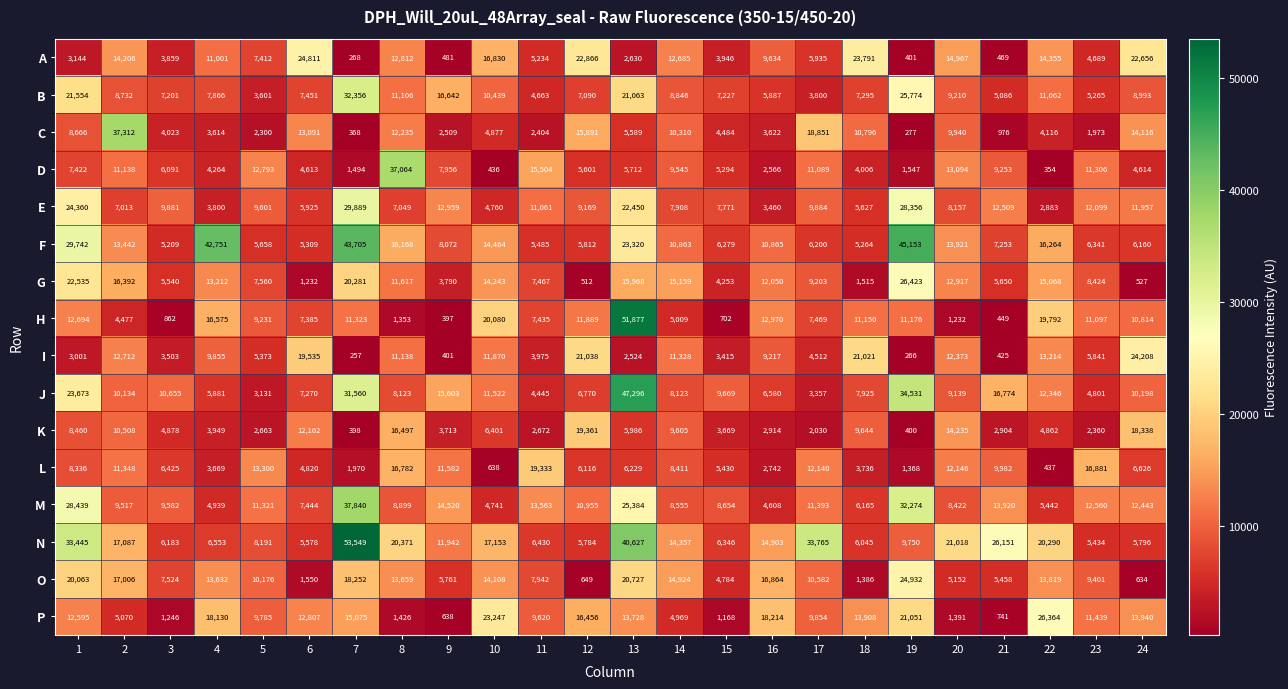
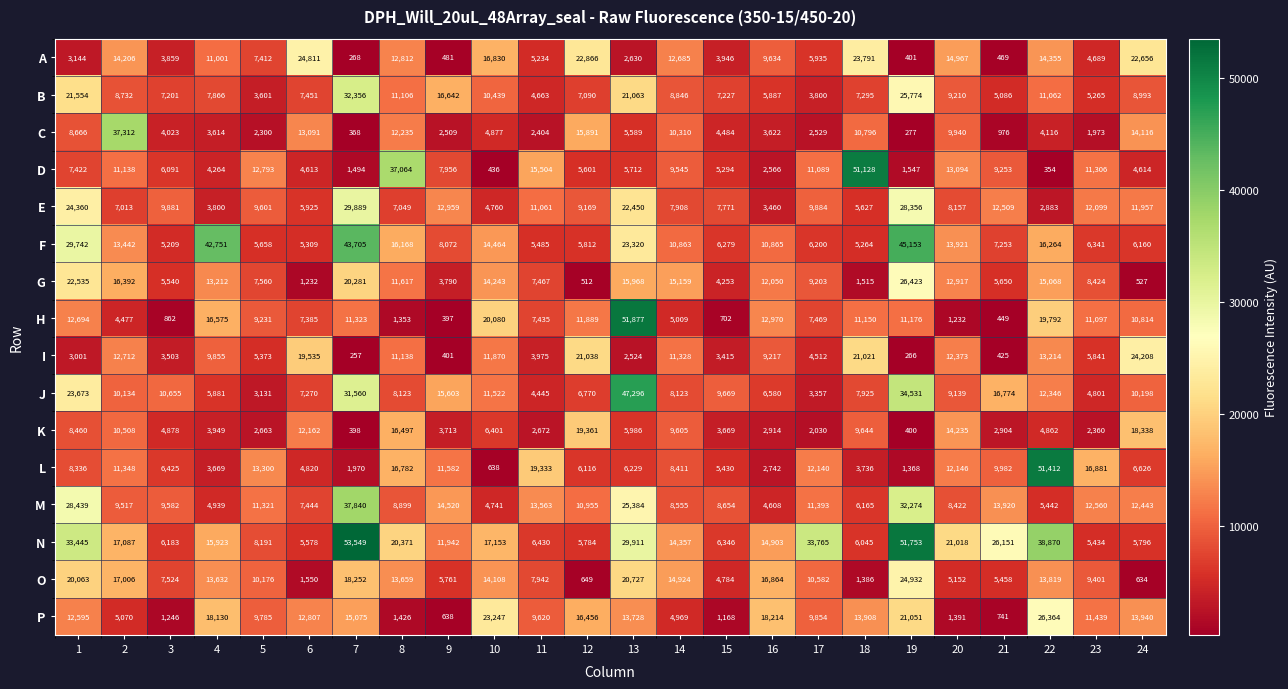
  {
    "C": {
      "1": "8,666",
      "2": "37,312",
      "3": "4,023",
      "4": "3,614",
      "5": "2,300",
      "6": "13,091",
      "7": "368",
      "8": "12,235",
      "9": "2,509",
      "10": "4,877",
      "11": "2,404",
      "12": "15,891",
      "13": "5,589",
      "14": "10,310",
      "15": "4,484",
      "16": "3,622",
-     "17": "18,851",
+     "17": "2,529",
      "18": "10,796",
      "19": "277",
      "20": "9,940",
      "21": "976",
      "22": "4,116",
      "23": "1,973",
      "24": "14,116"
    },
    "D": {
      "1": "7,422",
      "2": "11,138",
      "3": "6,091",
      "4": "4,264",
      "5": "12,793",
      "6": "4,613",
      "7": "1,494",
      "8": "37,064",
      "9": "7,956",
      "10": "436",
      "11": "15,504",
      "12": "5,601",
      "13": "5,712",
      "14": "9,545",
      "15": "5,294",
      "16": "2,566",
      "17": "11,089",
-     "18": "4,006",
+     "18": "51,128",
      "19": "1,547",
      "20": "13,094",
      "21": "9,253",
      "22": "354",
      "23": "11,306",
      "24": "4,614"
    },
    "L": {
      "1": "8,336",
      "2": "11,348",
      "3": "6,425",
      "4": "3,669",
      "5": "13,300",
      "6": "4,820",
      "7": "1,970",
      "8": "16,782",
      "9": "11,582",
      "10": "638",
      "11": "19,333",
      "12": "6,116",
      "13": "6,229",
      "14": "8,411",
      "15": "5,430",
      "16": "2,742",
      "17": "12,140",
      "18": "3,736",
      "19": "1,368",
      "20": "12,146",
      "21": "9,982",
-     "22": "437",
+     "22": "51,412",
      "23": "16,881",
      "24": "6,626"
    },
    "N": {
      "1": "33,445",
      "2": "17,087",
      "3": "6,183",
-     "4": "6,553",
+     "4": "15,923",
      "5": "8,191",
      "6": "5,578",
      "7": "53,549",
      "8": "20,371",
      "9": "11,942",
      "10": "17,153",
      "11": "6,430",
      "12": "5,784",
-     "13": "40,627",
+     "13": "29,911",
      "14": "14,357",
      "15": "6,346",
      "16": "14,903",
      "17": "33,765",
      "18": "6,045",
-     "19": "9,750",
+     "19": "51,753",
      "20": "21,018",
      "21": "26,151",
-     "22": "20,290",
+     "22": "38,870",
      "23": "5,434",
      "24": "5,796"
    }
  }
